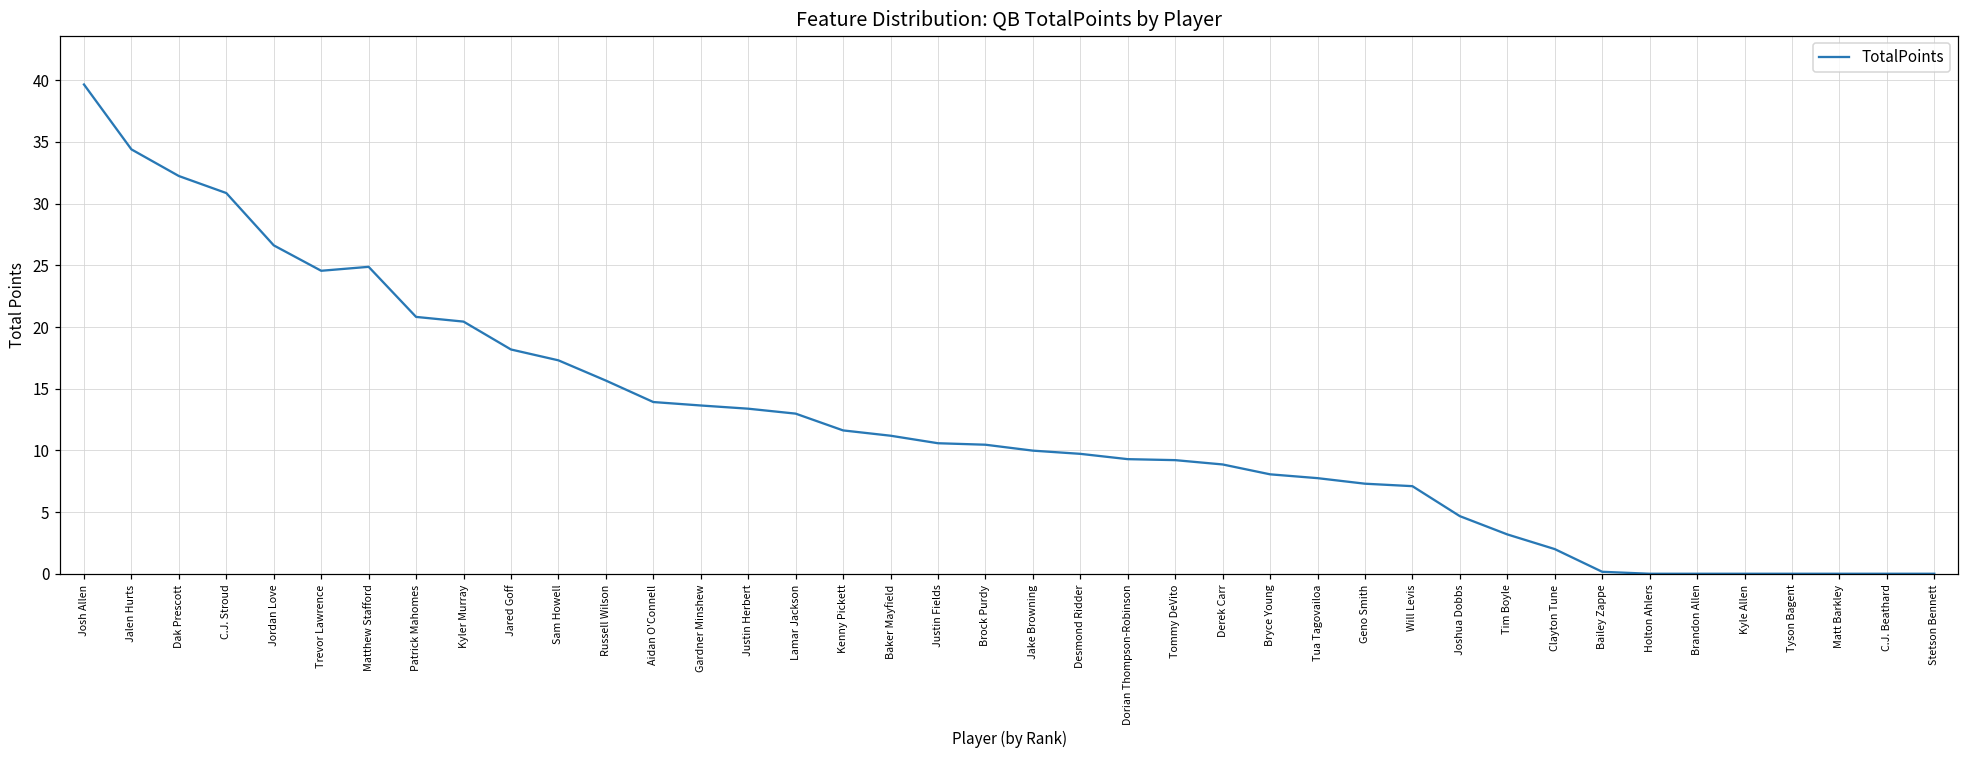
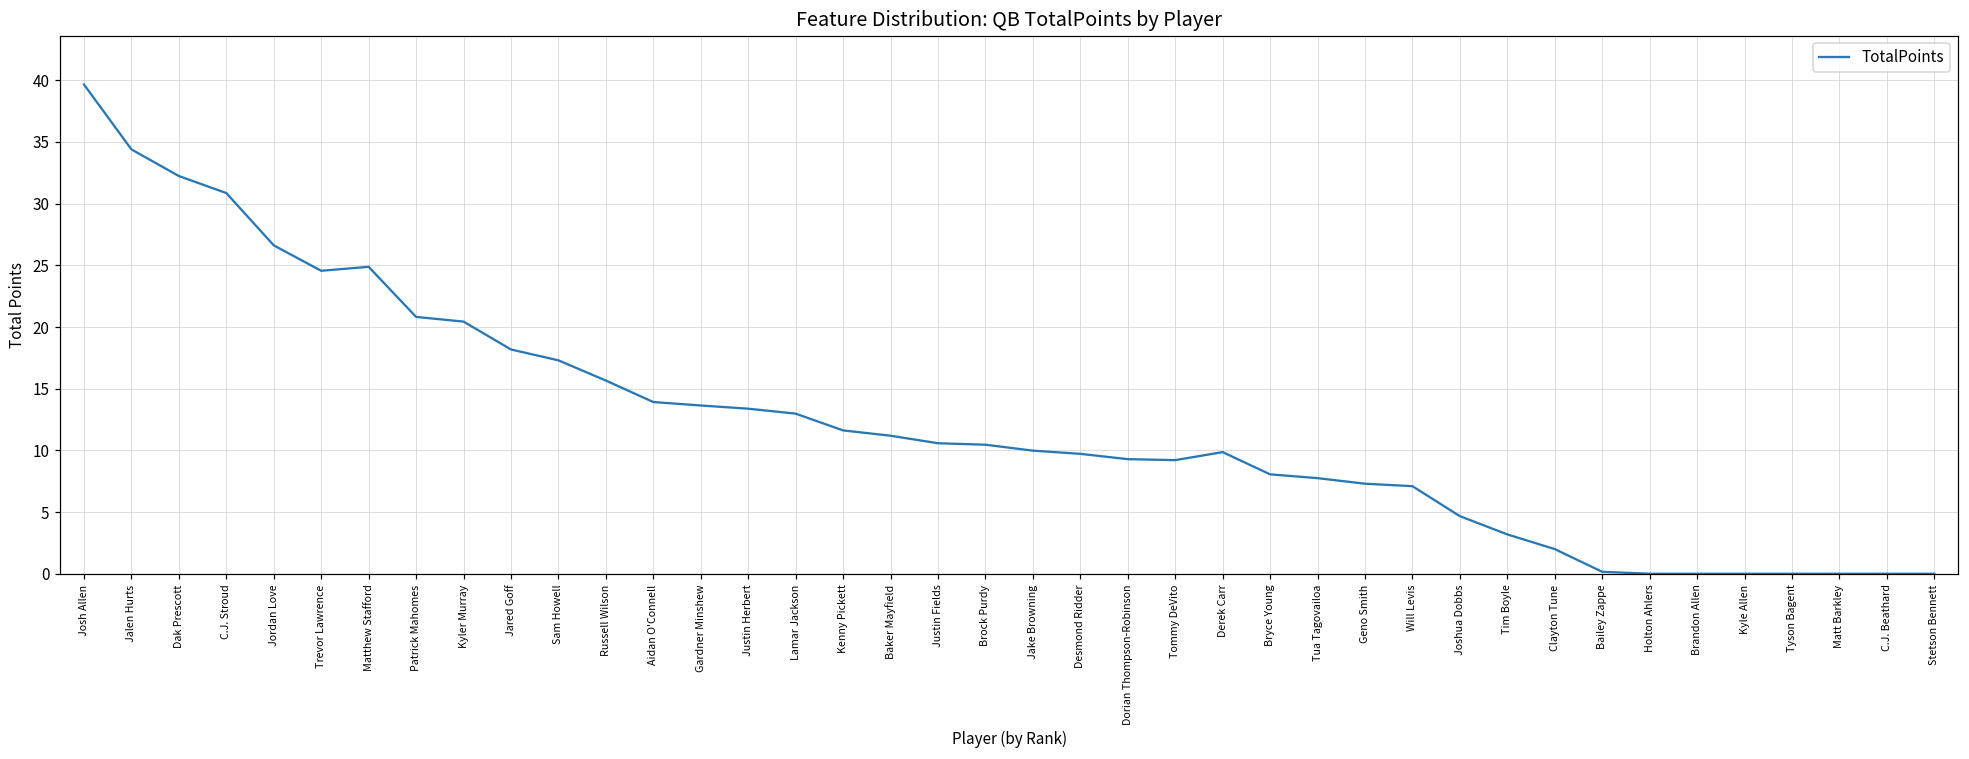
  {
    "Josh Allen": 39.7,
    "Jalen Hurts": 34.4,
    "Dak Prescott": 32.2,
    "C.J. Stroud": 30.9,
    "Jordan Love": 26.6,
    "Trevor Lawrence": 24.6,
    "Matthew Stafford": 24.9,
    "Patrick Mahomes": 20.8,
    "Kyler Murray": 20.4,
    "Jared Goff": 18.2,
    "Sam Howell": 17.3,
    "Russell Wilson": 15.7,
    "Aidan O'Connell": 13.9,
    "Gardner Minshew": 13.6,
    "Justin Herbert": 13.4,
    "Lamar Jackson": 13.0,
    "Kenny Pickett": 11.6,
    "Baker Mayfield": 11.2,
    "Justin Fields": 10.6,
    "Brock Purdy": 10.5,
    "Jake Browning": 10.0,
    "Desmond Ridder": 9.7,
    "Dorian Thompson-Robinson": 9.3,
    "Tommy DeVito": 9.2,
-   "Derek Carr": 8.9,
+   "Derek Carr": 9.9,
    "Bryce Young": 8.1,
    "Tua Tagovailoa": 7.8,
    "Geno Smith": 7.3,
    "Will Levis": 7.1,
    "Joshua Dobbs": 4.7,
    "Tim Boyle": 3.2,
    "Clayton Tune": 2.0,
    "Bailey Zappe": 0.2,
    "Holton Ahlers": 0.0,
    "Brandon Allen": 0.0,
    "Kyle Allen": 0.0,
    "Tyson Bagent": 0.0,
    "Matt Barkley": 0.0,
    "C.J. Beathard": 0.0,
    "Stetson Bennett": 0.0
  }
